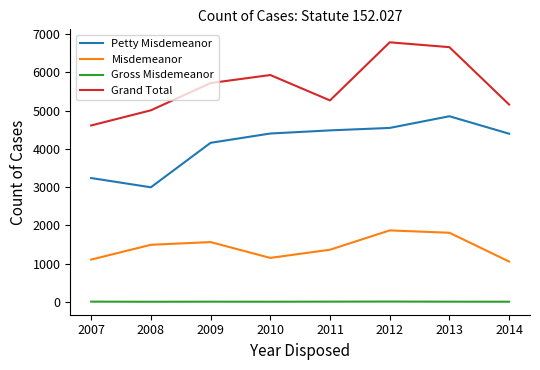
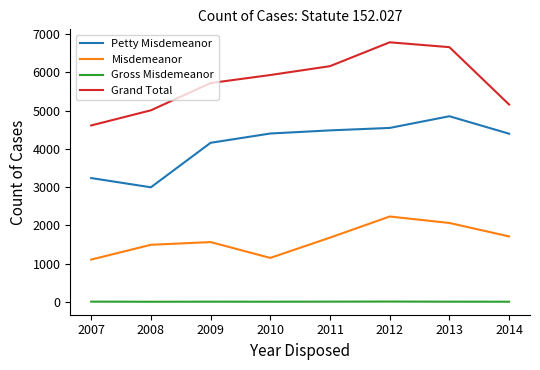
  {
    "Petty Misdemeanor": {
      "2007": 3200,
      "2008": 3000,
      "2009": 4200,
      "2010": 4400,
      "2011": 4500,
      "2012": 4500,
      "2013": 4900,
      "2014": 4400
    },
    "Misdemeanor": {
      "2007": 1100,
      "2008": 1500,
      "2009": 1600,
      "2010": 1100,
-     "2011": 1400,
-     "2012": 1900,
-     "2013": 1800,
-     "2014": 1100
+     "2011": 1700,
+     "2012": 2200,
+     "2013": 2100,
+     "2014": 1700
    },
    "Gross Misdemeanor": {
      "2007": 0,
      "2008": 0,
      "2009": 0,
      "2010": 0,
      "2011": 0,
      "2012": 0,
      "2013": 0,
      "2014": 0
    },
    "Grand Total": {
      "2007": 4600,
      "2008": 5000,
      "2010": 5900,
-     "2011": 5300,
+     "2011": 6200,
      "2012": 6800,
      "2013": 6700,
      "2014": 5200
    }
  }
